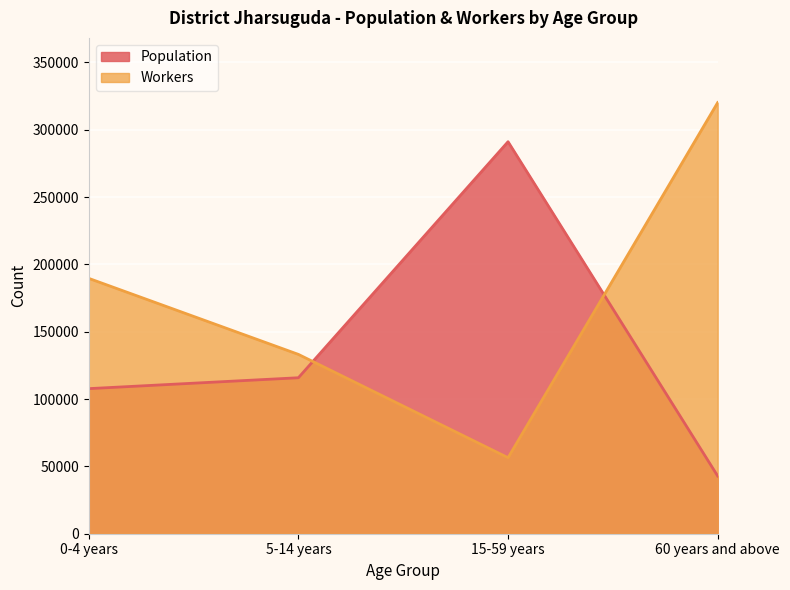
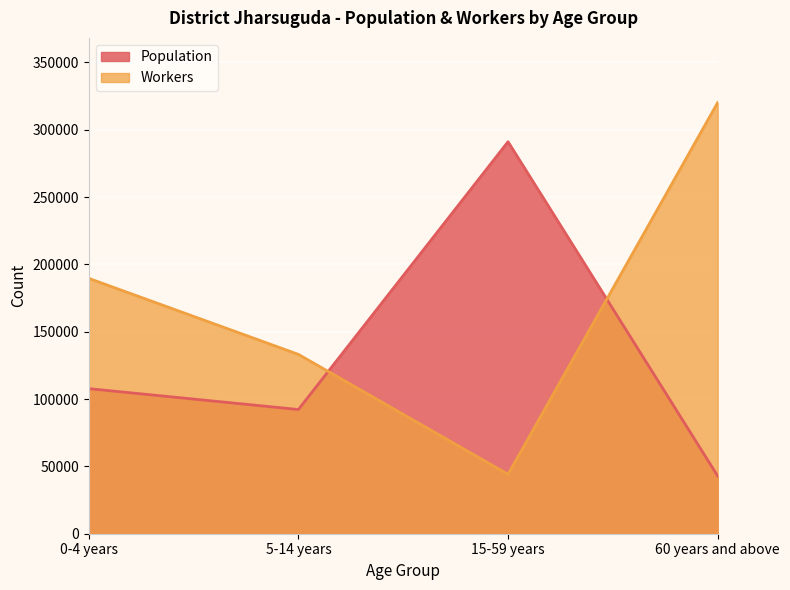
  {
    "Population": {
      "0-4 years": 108000,
-     "5-14 years": 116000,
+     "5-14 years": 92000,
      "15-59 years": 291000,
      "60 years and above": 43000
    },
    "Workers": {
      "0-4 years": 190000,
      "5-14 years": 133000,
-     "15-59 years": 56000,
+     "15-59 years": 44000,
      "60 years and above": 320000
    }
  }
